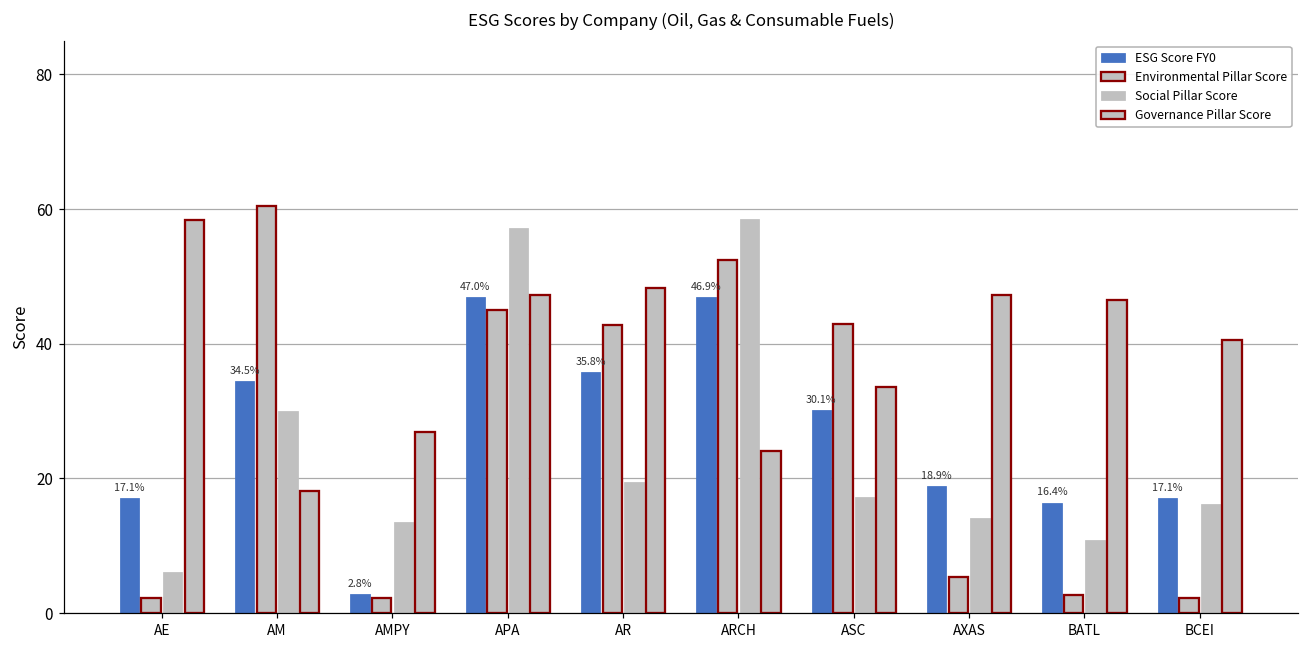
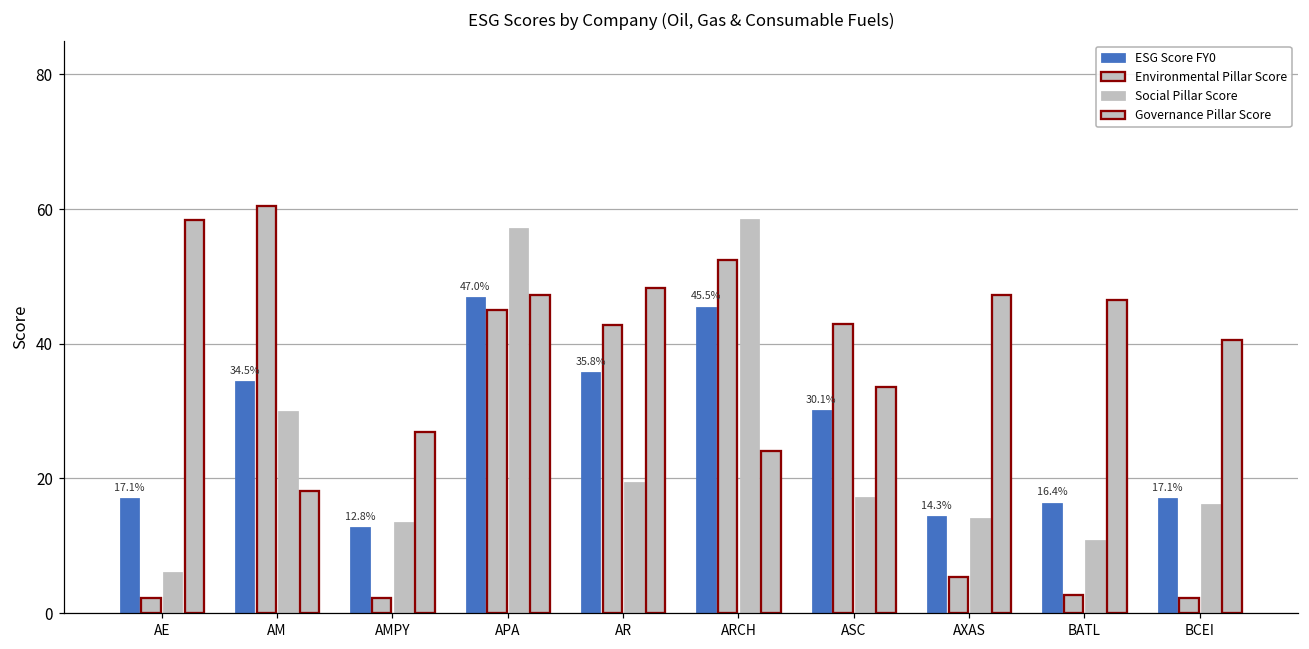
  {
    "ESG Score FY0": {
      "AE": "17.1%",
      "AM": "34.5%",
-     "AMPY": "2.8%",
+     "AMPY": "12.8%",
      "APA": "47.0%",
      "AR": "35.8%",
-     "ARCH": "46.9%",
+     "ARCH": "45.5%",
      "ASC": "30.1%",
-     "AXAS": "18.9%",
+     "AXAS": "14.3%",
      "BATL": "16.4%",
      "BCEI": "17.1%"
    }
  }
